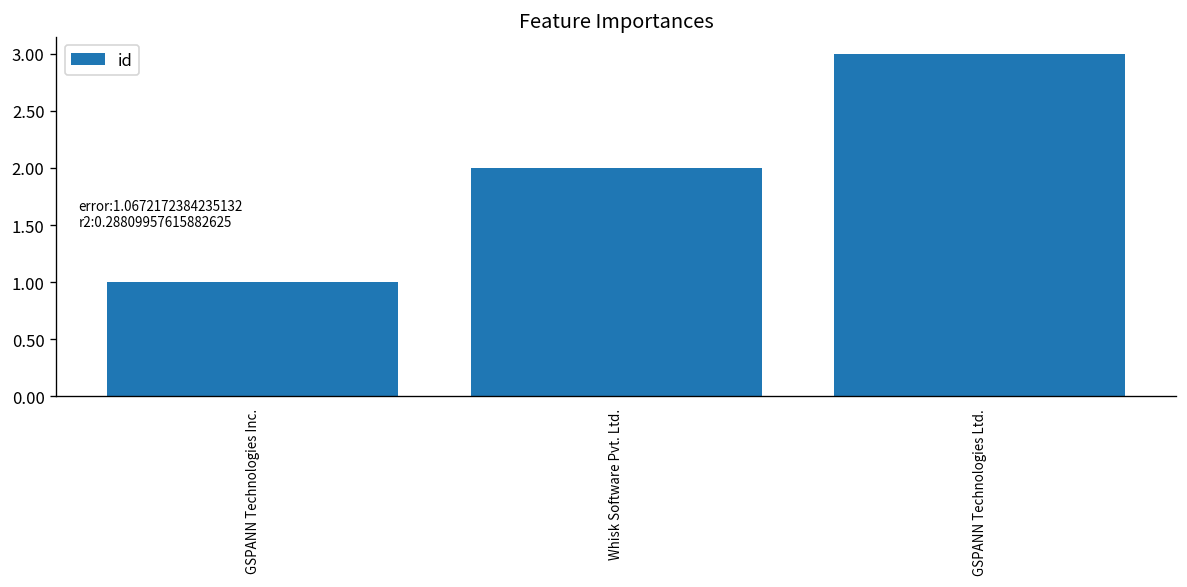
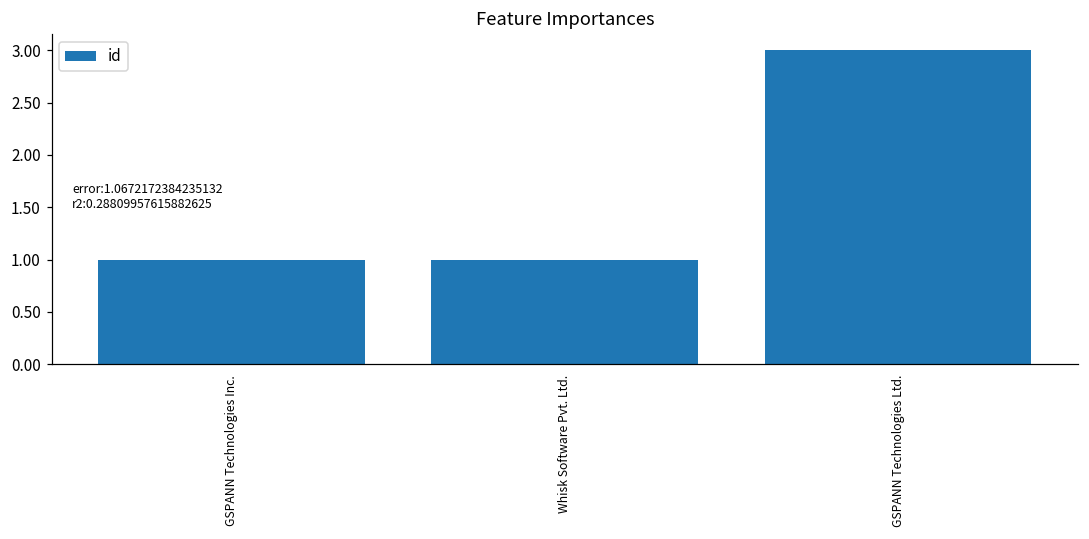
  {
    "GSPANN Technologies Inc.": 1,
-   "Whisk Software Pvt. Ltd.": 2,
+   "Whisk Software Pvt. Ltd.": 1,
    "GSPANN Technologies Ltd.": 3
  }
